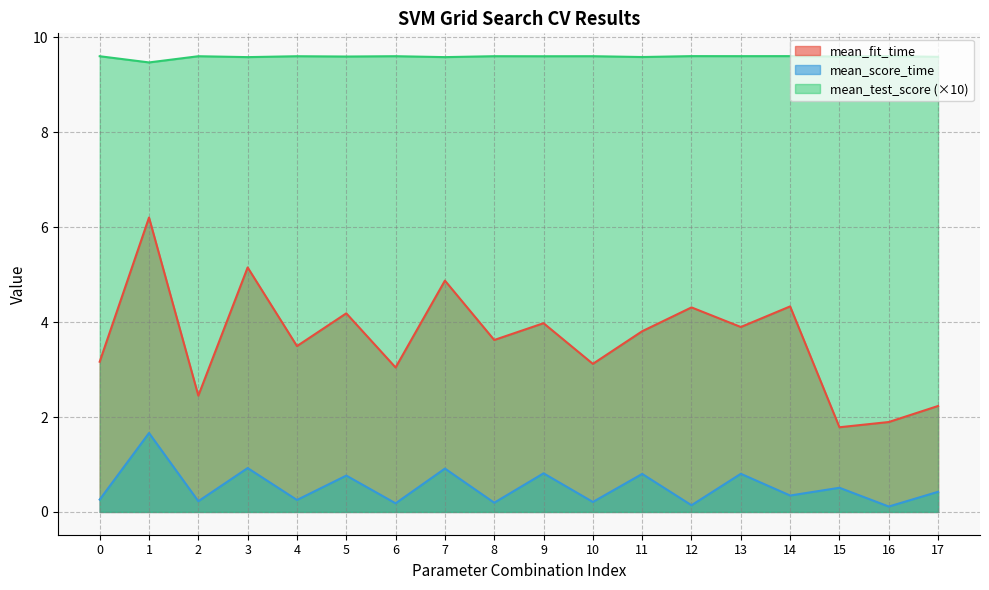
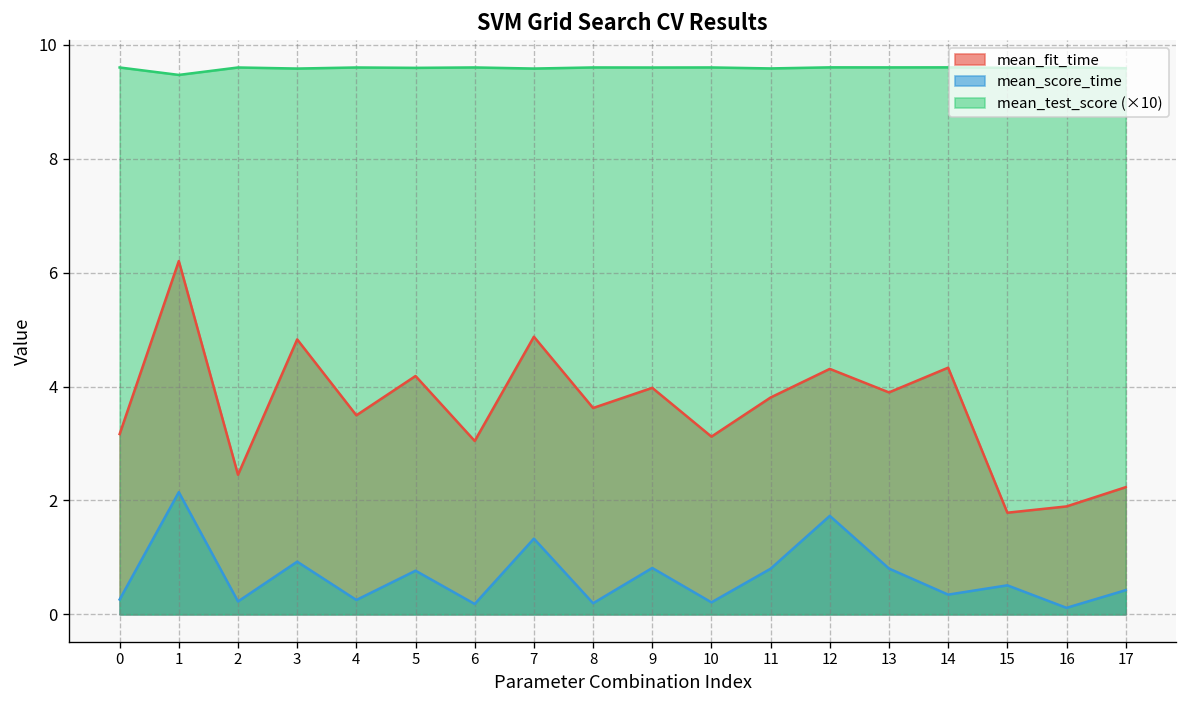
  {
    "mean_fit_time": {
      "0": 3.2,
      "1": 6.2,
      "2": 2.5,
-     "3": 5.2,
+     "3": 4.8,
      "4": 3.5,
      "5": 4.2,
      "6": 3.0,
      "7": 4.9,
      "8": 3.6,
      "9": 4.0,
      "10": 3.1,
      "11": 3.8,
      "12": 4.3,
      "13": 3.9,
      "14": 4.3,
      "15": 1.8,
      "16": 1.9,
      "17": 2.2
    },
    "mean_score_time": {
      "0": 0.3,
-     "1": 1.7,
+     "1": 2.1,
      "2": 0.2,
      "3": 0.9,
      "4": 0.3,
      "5": 0.8,
      "6": 0.2,
-     "7": 0.9,
+     "7": 1.3,
      "8": 0.2,
      "9": 0.8,
      "10": 0.2,
      "11": 0.8,
-     "12": 0.1,
+     "12": 1.7,
      "13": 0.8,
      "14": 0.3,
      "15": 0.5,
      "16": 0.1,
      "17": 0.4
    },
    "mean_test_score (×10)": {
      "0": 9.6,
      "1": 9.5,
      "2": 9.6,
      "3": 9.6,
      "4": 9.6,
      "5": 9.6,
      "6": 9.6,
      "7": 9.6,
      "8": 9.6,
      "9": 9.6,
      "10": 9.6,
      "11": 9.6,
      "12": 9.6,
      "13": 9.6,
      "14": 9.6
    }
  }
